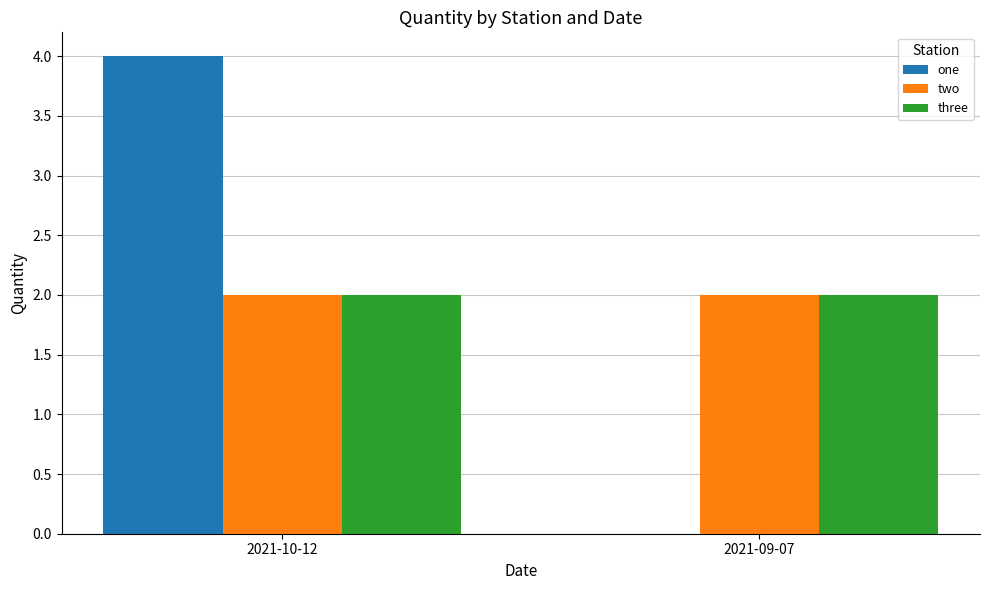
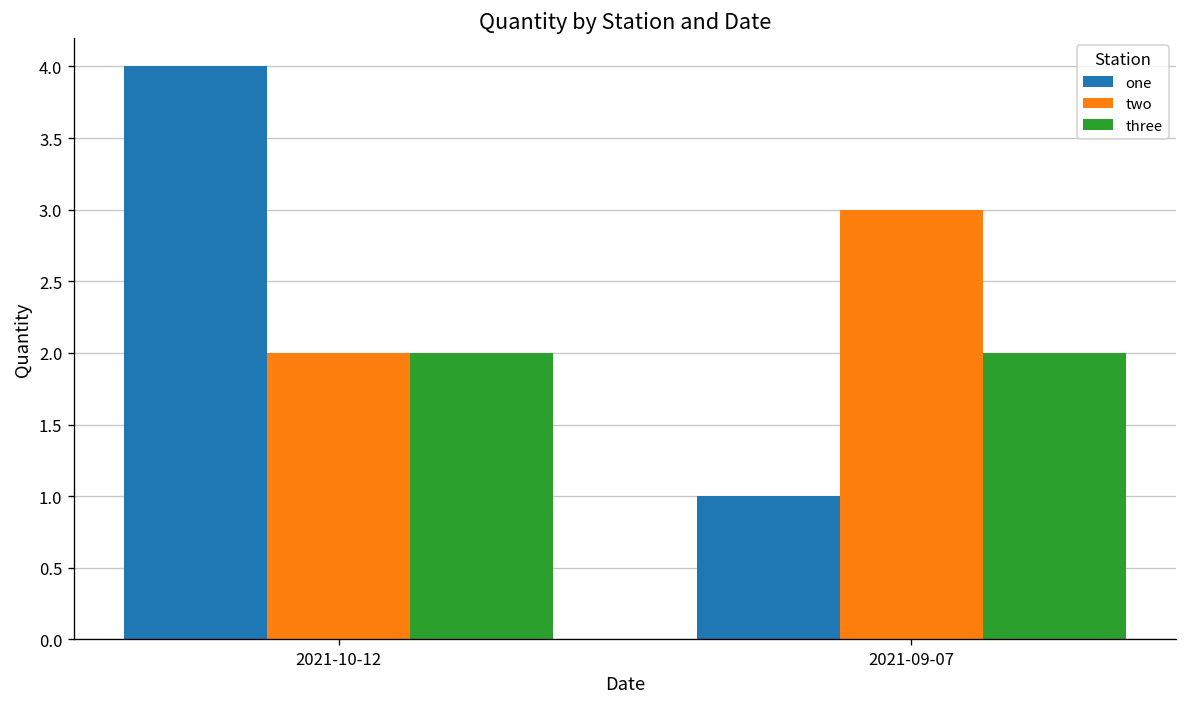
  {
    "one": {
      "2021-10-12": 4,
-     "2021-09-07": 0
+     "2021-09-07": 1
    },
    "two": {
      "2021-10-12": 2,
-     "2021-09-07": 2
+     "2021-09-07": 3
    },
    "three": {
      "2021-10-12": 2,
      "2021-09-07": 2
    }
  }
